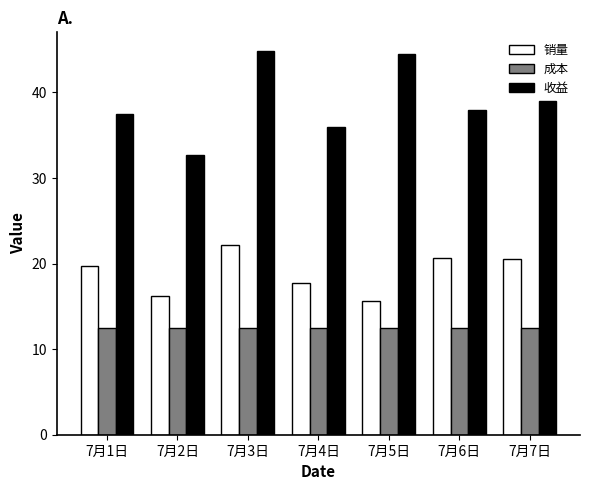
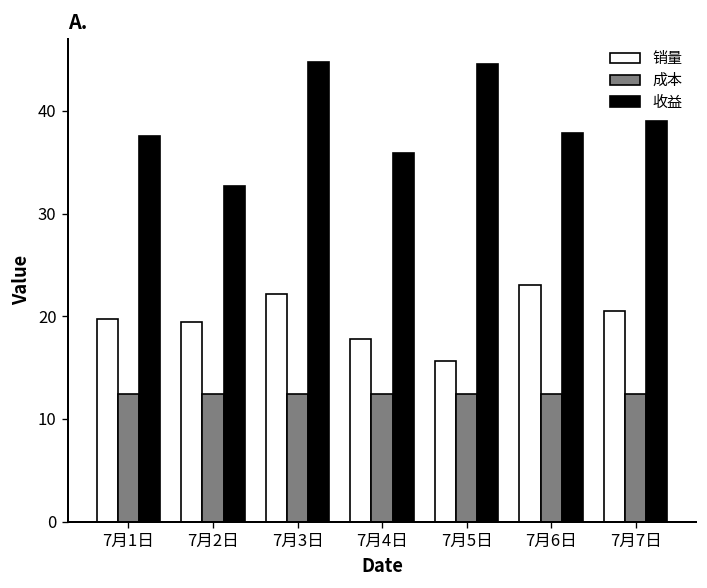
  {
    "销量": {
      "7月1日": 20,
-     "7月2日": 16,
+     "7月2日": 19,
      "7月3日": 22,
      "7月4日": 18,
      "7月5日": 16,
-     "7月6日": 21,
+     "7月6日": 23,
      "7月7日": 21
    },
    "成本": {
      "7月1日": 12,
      "7月2日": 12,
      "7月3日": 12,
      "7月4日": 12,
      "7月5日": 12,
      "7月6日": 12,
      "7月7日": 12
    },
    "收益": {
      "7月1日": 38,
      "7月2日": 33,
      "7月3日": 45,
      "7月4日": 36,
      "7月5日": 45,
      "7月6日": 38,
      "7月7日": 39
    }
  }
